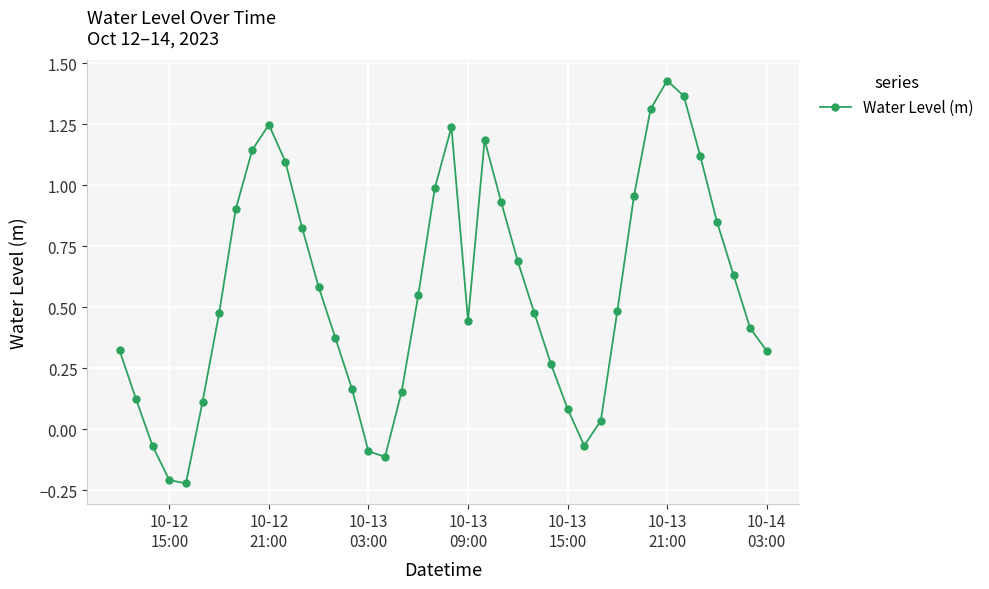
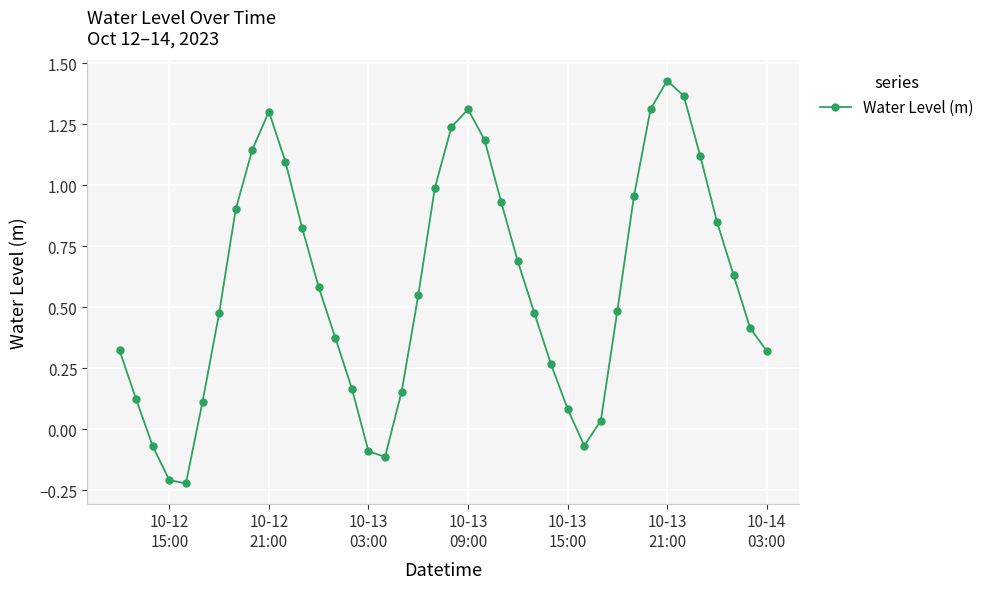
  {
    "10-12 15:00": -0.21,
-   "10-12 21:00": 1.25,
+   "10-12 21:00": 1.30,
    "10-13 03:00": -0.09,
-   "10-13 09:00": 0.45,
+   "10-13 09:00": 1.31,
    "10-13 15:00": 0.08,
    "10-13 21:00": 1.43,
    "10-14 03:00": 0.32
  }
